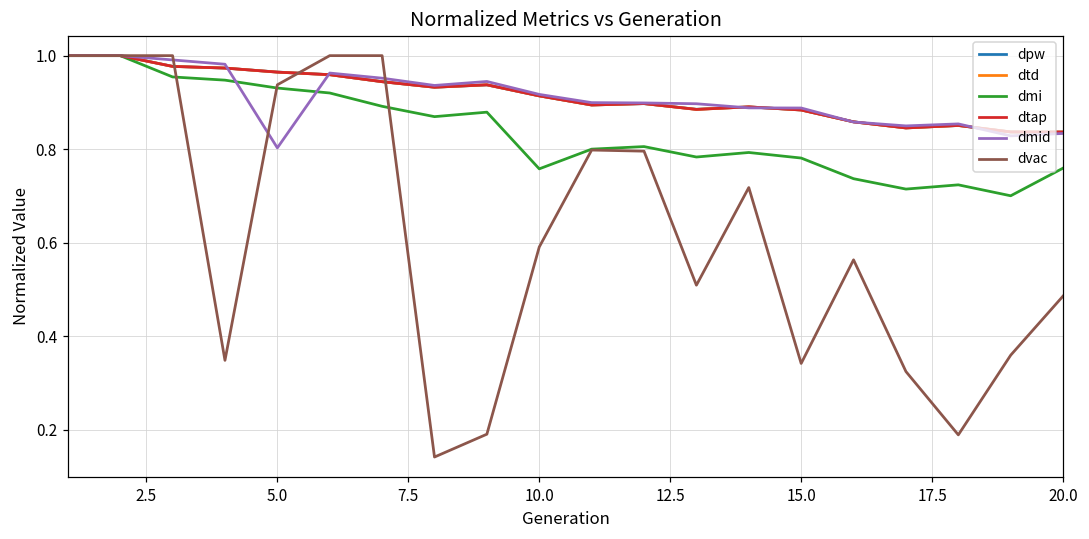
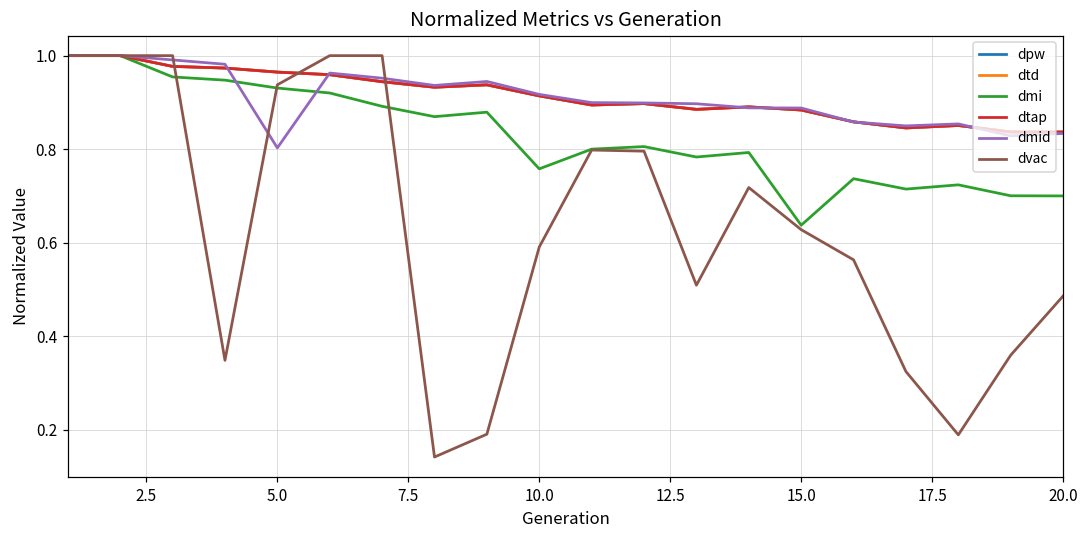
  {
    "dmi": {
      "5.0": 0.93,
      "10.0": 0.76,
-     "15.0": 0.78,
-     "20.0": 0.76
+     "15.0": 0.64,
+     "20.0": 0.70
    },
    "dmid": {
      "5.0": 0.80
    },
    "dvac": {
      "5.0": 0.94,
      "10.0": 0.59,
-     "15.0": 0.34,
+     "15.0": 0.63,
      "20.0": 0.49
    }
  }
